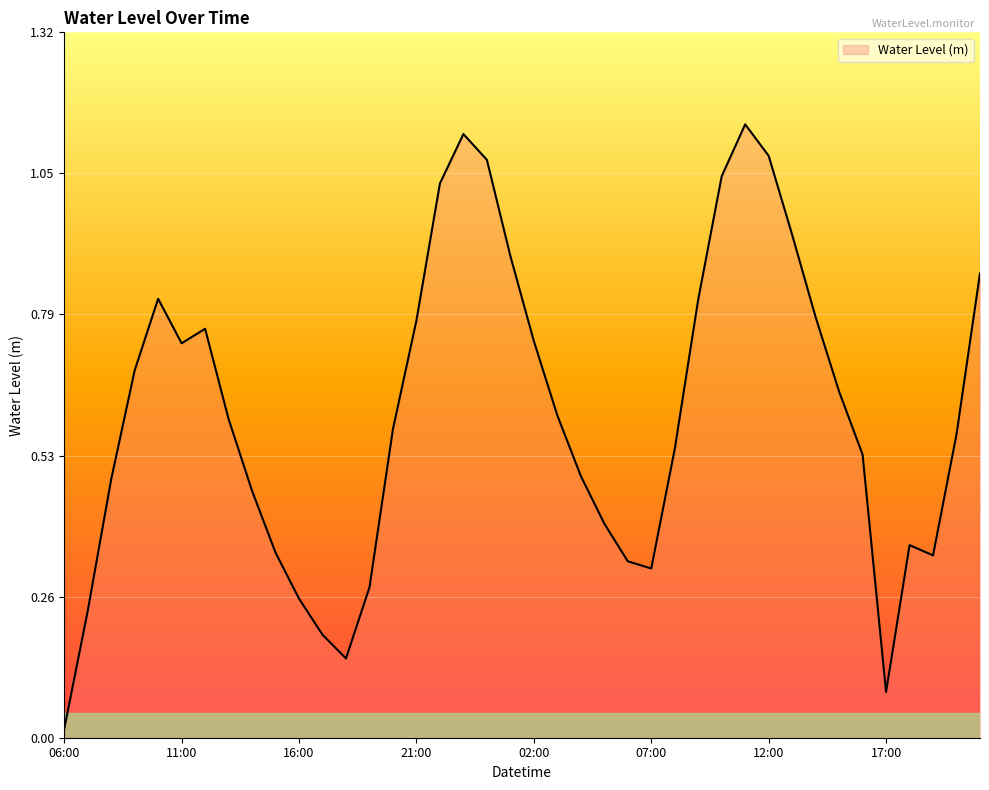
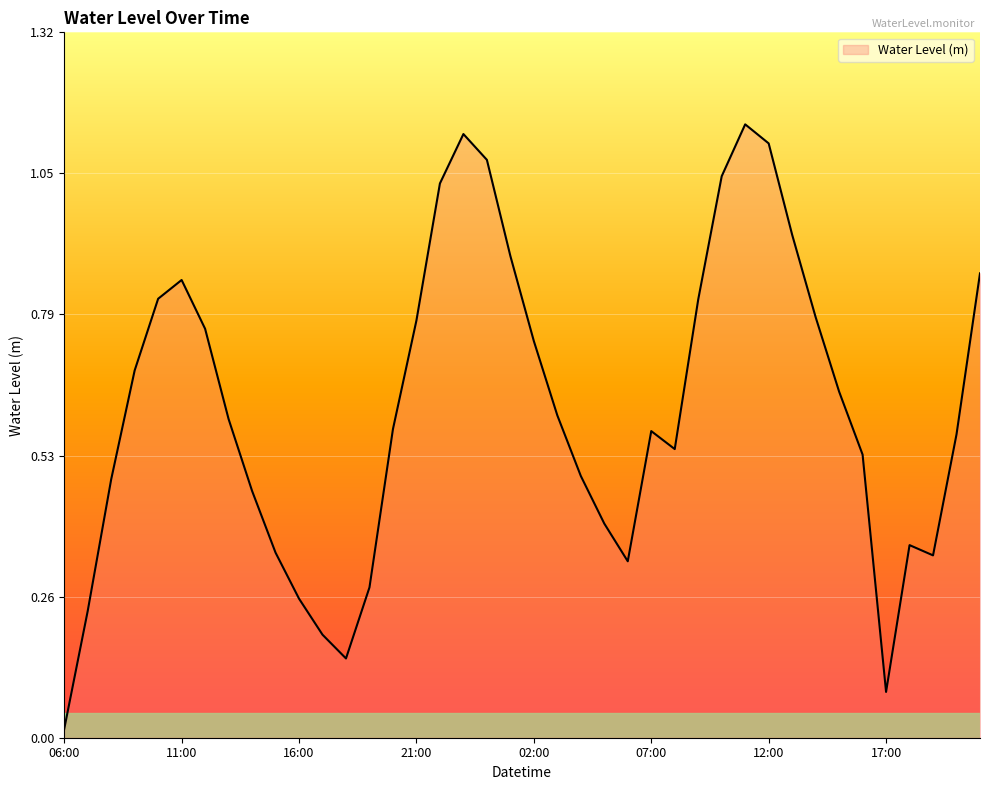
  {
-   "11:00": 0.74,
+   "11:00": 0.86,
    "16:00": 0.26,
    "21:00": 0.78,
    "02:00": 0.74,
-   "07:00": 0.32,
-   "12:00": 1.09,
+   "07:00": 0.57,
+   "12:00": 1.11,
    "17:00": 0.09
  }
